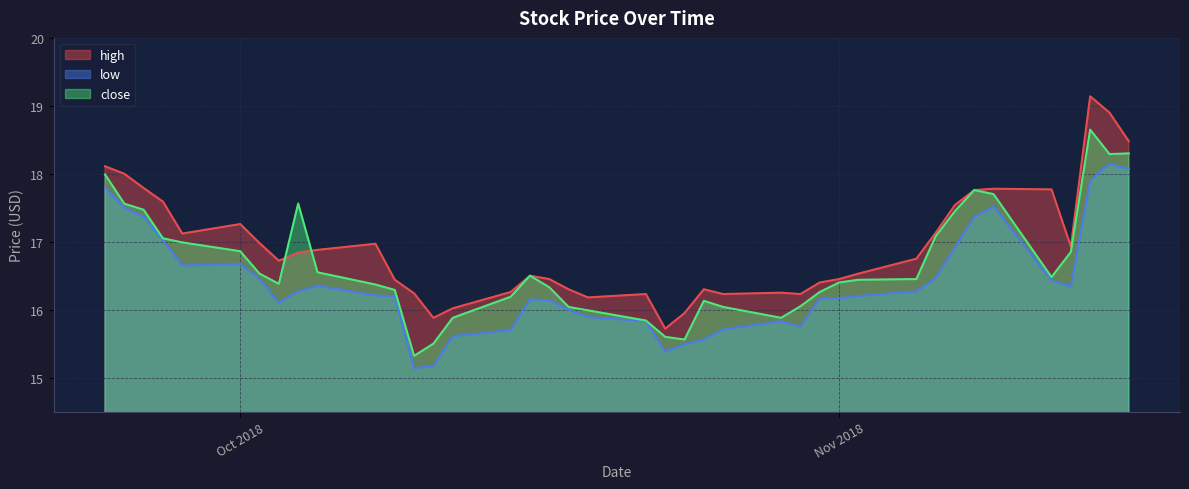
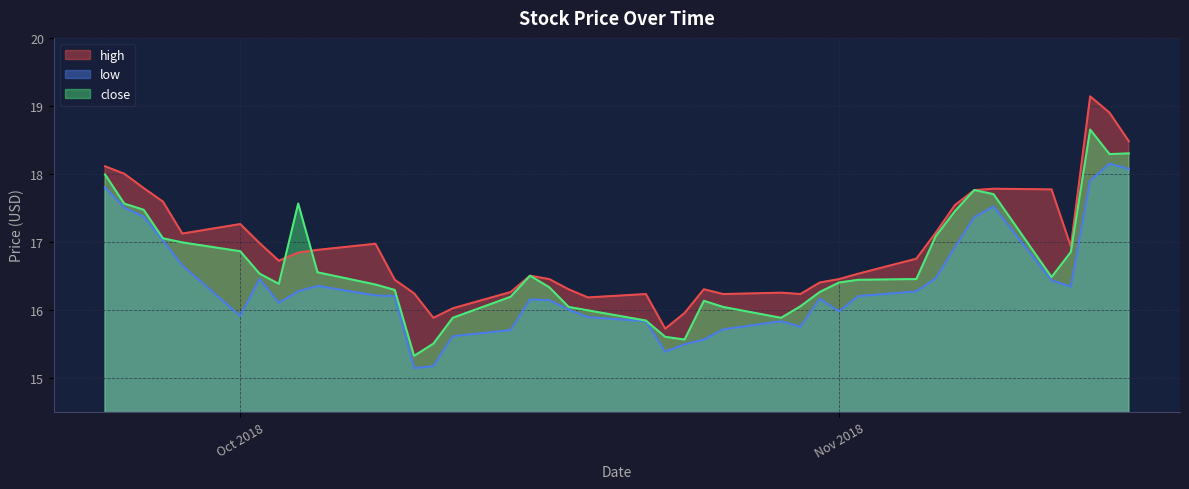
  {
    "high": {
      "Oct 2018": 17.3,
      "Nov 2018": 16.5
    },
    "low": {
-     "Oct 2018": 16.7,
-     "Nov 2018": 16.2
+     "Oct 2018": 15.9,
+     "Nov 2018": 16.0
    },
    "close": {
      "Oct 2018": 16.9,
      "Nov 2018": 16.4
    }
  }
